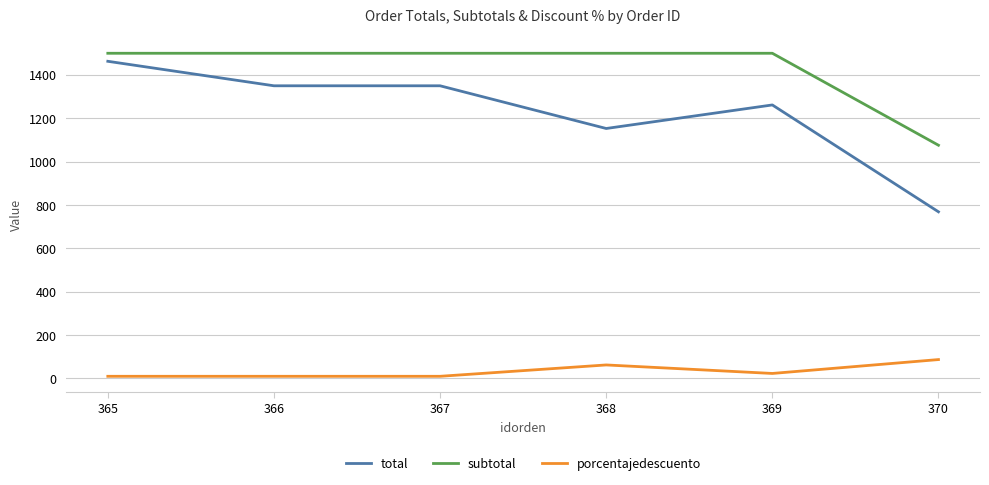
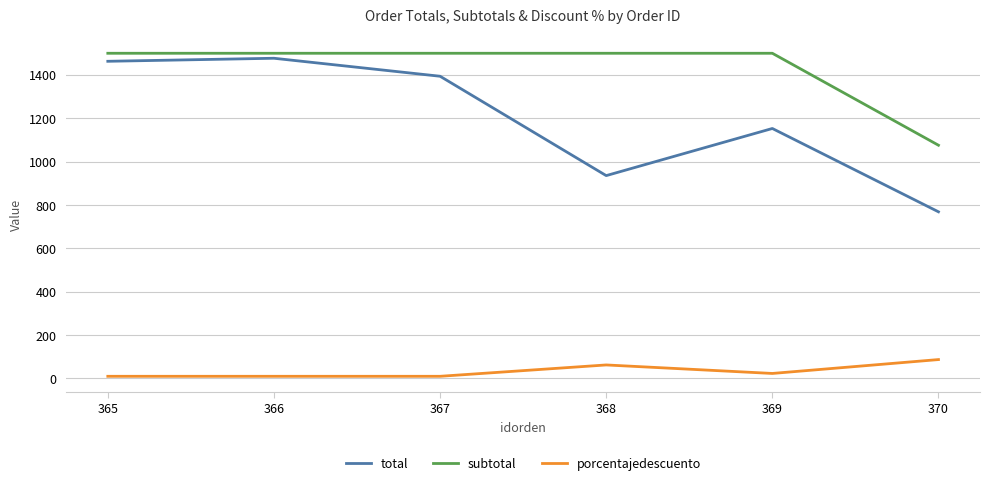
  {
    "total": {
      "365": 1460,
-     "366": 1350,
-     "367": 1350,
-     "368": 1150,
-     "369": 1260,
+     "366": 1480,
+     "367": 1390,
+     "368": 940,
+     "369": 1150,
      "370": 770
    },
    "subtotal": {
      "365": 1500,
      "366": 1500,
      "367": 1500,
      "368": 1500,
      "369": 1500,
      "370": 1080
    },
    "porcentajedescuento": {
      "365": 10,
      "366": 10,
      "367": 10,
      "368": 60,
      "369": 20,
      "370": 90
    }
  }
